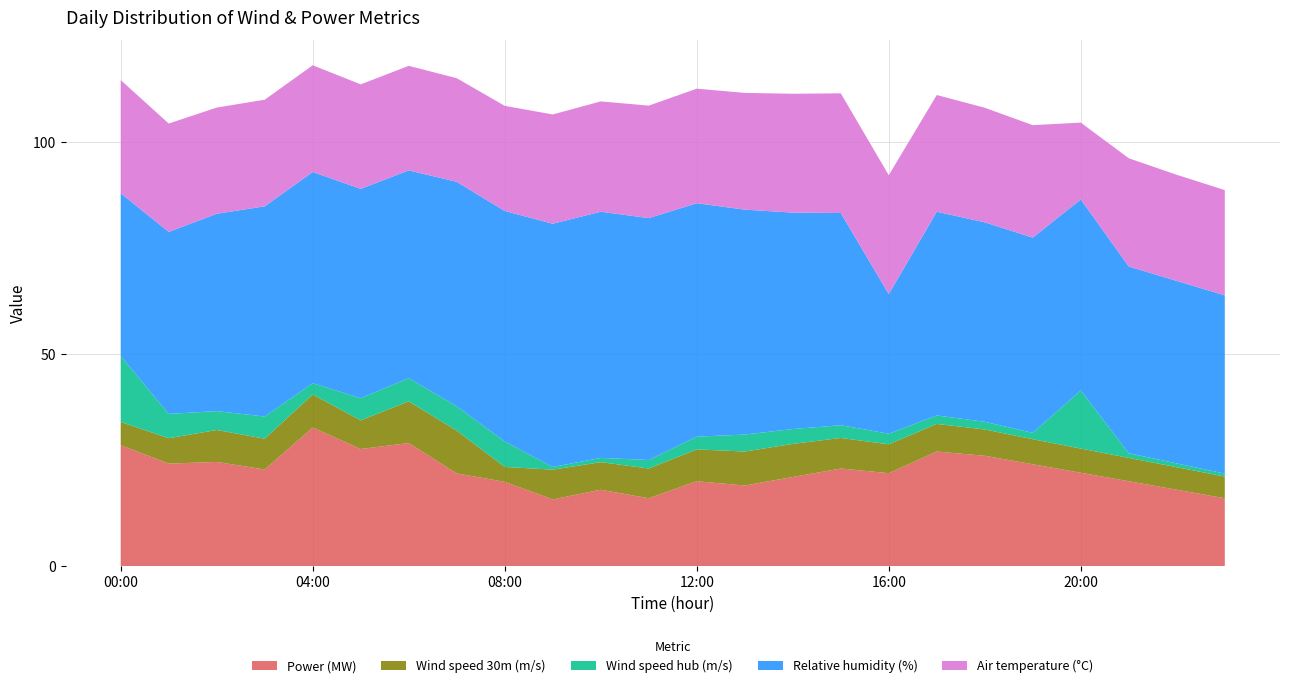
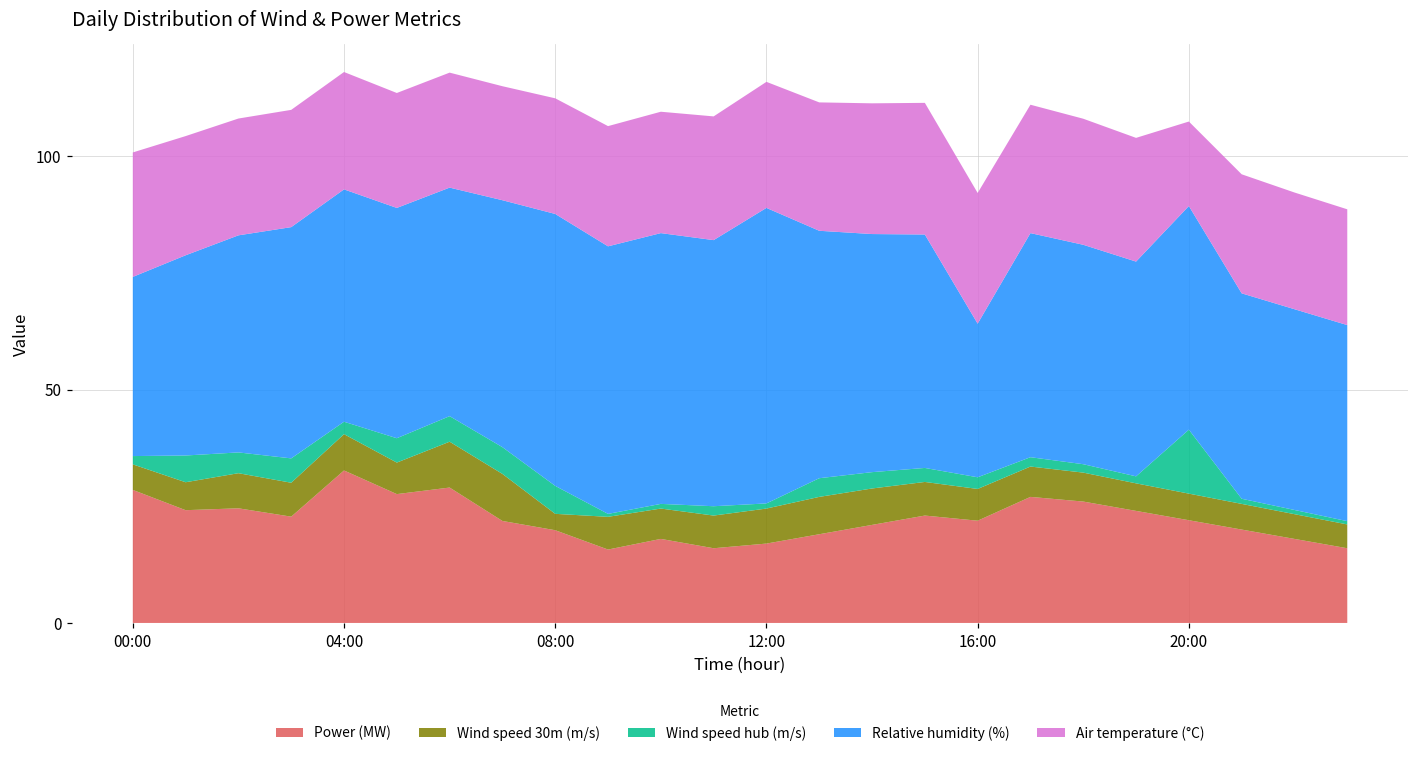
  {
    "Power (MW)": {
      "00:00": 28,
      "04:00": 33,
      "08:00": 20,
-     "12:00": 20,
+     "12:00": 17,
      "16:00": 22,
      "20:00": 22
    },
    "Wind speed 30m (m/s)": {
      "00:00": 5,
      "04:00": 8,
      "08:00": 4,
      "12:00": 8,
      "16:00": 7,
      "20:00": 6
    },
    "Wind speed hub (m/s)": {
-     "00:00": 16,
+     "00:00": 2,
      "04:00": 3,
      "08:00": 6,
-     "12:00": 3,
+     "12:00": 1,
      "16:00": 3,
      "20:00": 14
    },
    "Relative humidity (%)": {
      "00:00": 38,
      "04:00": 50,
-     "08:00": 54,
-     "12:00": 55,
+     "08:00": 58,
+     "12:00": 63,
      "16:00": 33,
-     "20:00": 45
+     "20:00": 48
    },
    "Air temperature (°C)": {
      "00:00": 27,
      "04:00": 25,
      "08:00": 25,
      "12:00": 27,
      "16:00": 28,
      "20:00": 18
    }
  }
